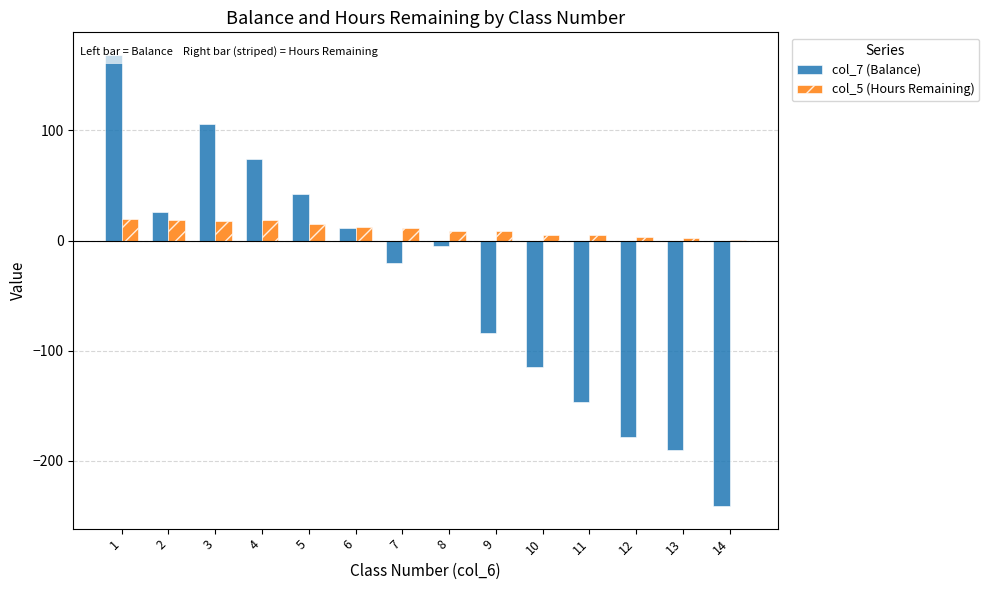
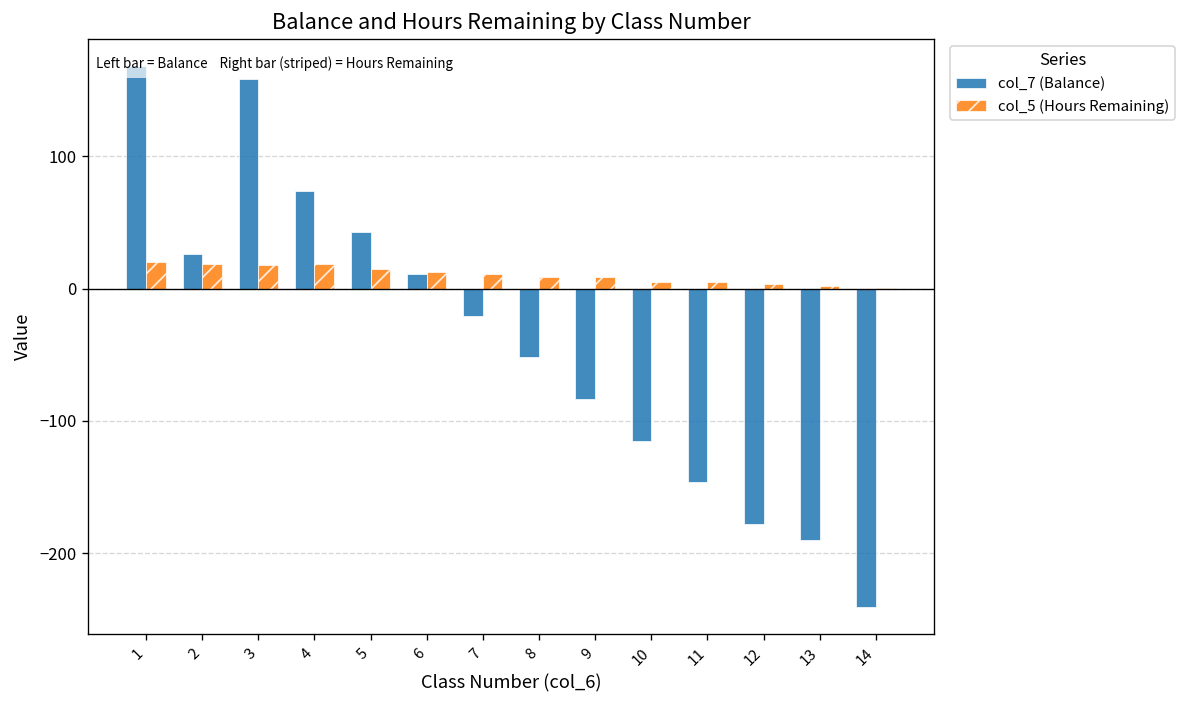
  {
    "col_7 (Balance)": {
      "2": 26,
-     "3": 106,
+     "3": 158,
      "4": 74,
      "5": 43,
      "6": 11,
      "7": -21,
-     "8": -5,
+     "8": -52,
      "9": -84,
      "10": -115,
      "11": -147,
      "12": -178,
      "13": -190,
      "14": -241
    },
    "col_5 (Hours Remaining)": {
      "1": 20,
      "2": 19,
      "3": 18,
      "4": 19,
      "5": 15,
      "6": 13,
      "7": 11,
      "8": 9,
      "9": 9,
      "10": 5,
      "11": 5,
      "12": 4
    }
  }
